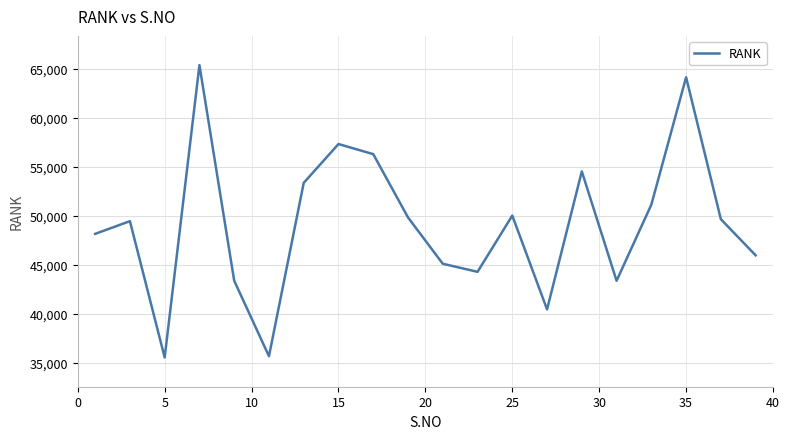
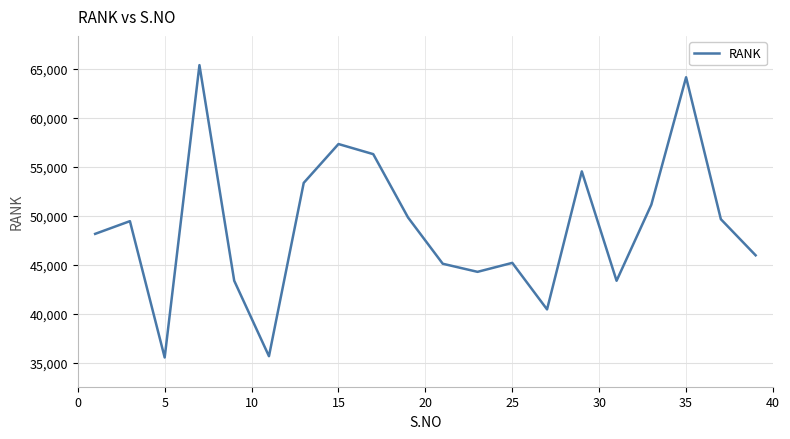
  {
    "5": "36,000",
    "15": "57,000",
-   "25": "50,000",
+   "25": "45,000",
    "35": "64,000"
  }
